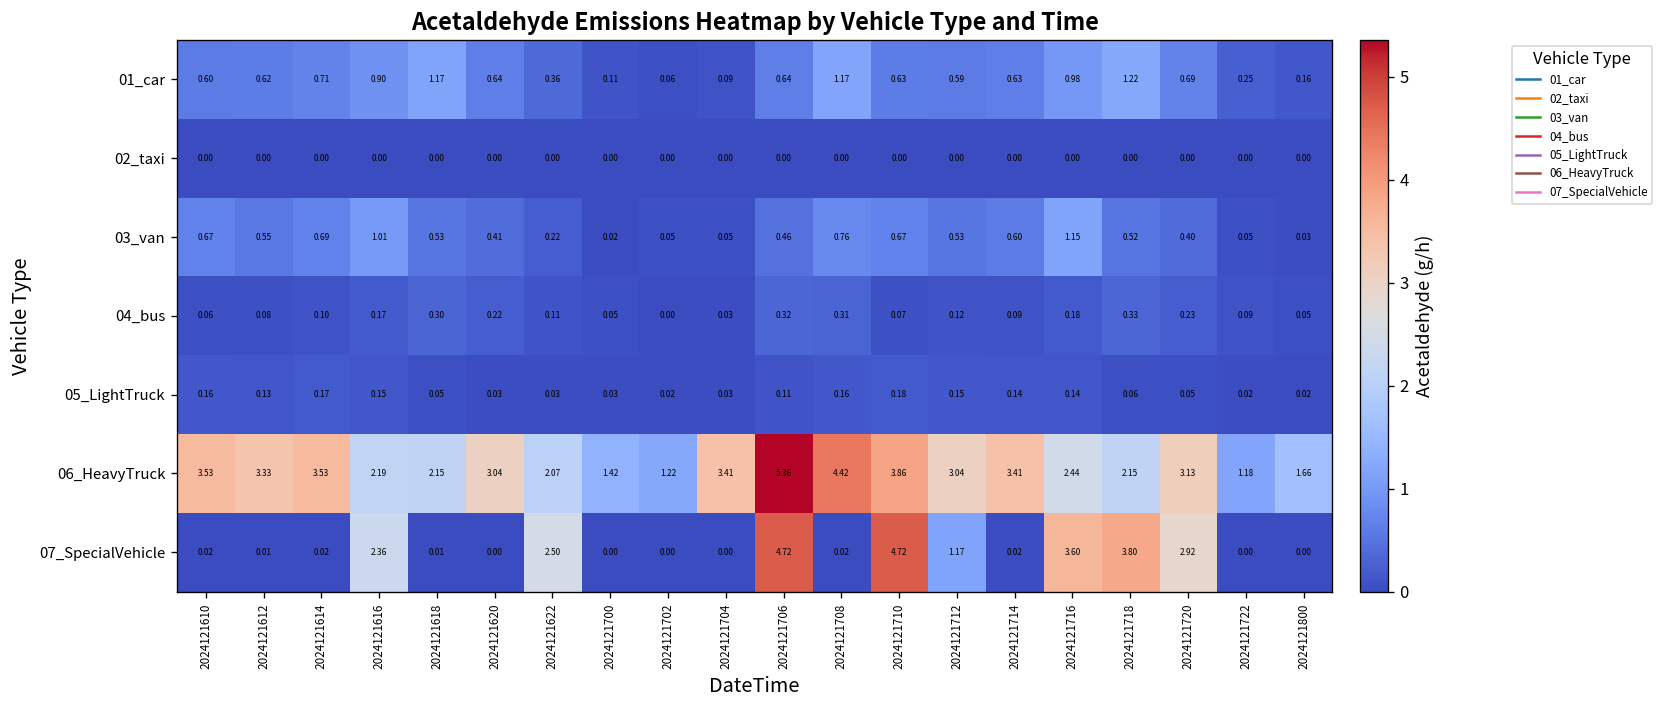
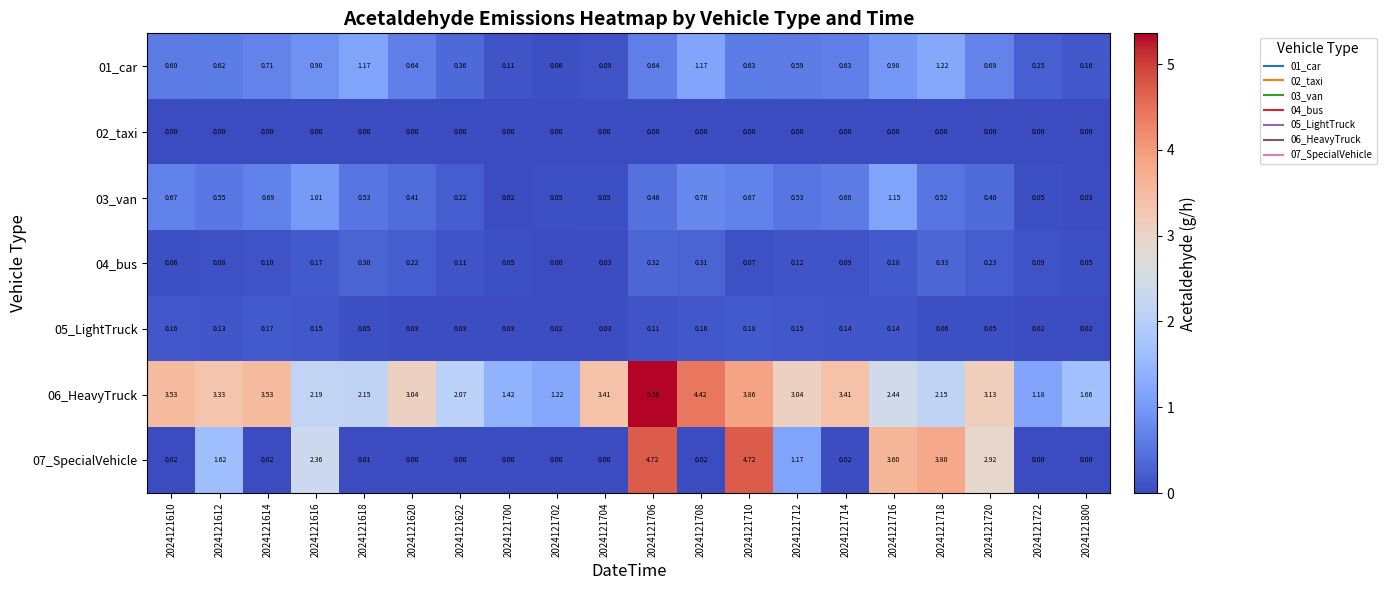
  {
    "01_car": {
      "2024121610": 0.60,
      "2024121612": 0.62,
      "2024121614": 0.71,
      "2024121616": 0.90,
      "2024121618": 1.17,
      "2024121620": 0.64,
      "2024121622": 0.36,
      "2024121700": 0.11,
      "2024121702": 0.06,
      "2024121704": 0.09,
      "2024121706": 0.64,
      "2024121708": 1.17,
      "2024121710": 0.63,
      "2024121712": 0.59,
      "2024121714": 0.63,
      "2024121716": 0.98,
      "2024121718": 1.22,
      "2024121720": 0.69,
      "2024121722": 0.25,
      "2024121800": 0.16
    },
    "02_taxi": {
      "2024121610": 0.00,
      "2024121612": 0.00,
      "2024121614": 0.00,
      "2024121616": 0.00,
      "2024121618": 0.00,
      "2024121620": 0.00,
      "2024121622": 0.00,
      "2024121700": 0.00,
      "2024121702": 0.00,
      "2024121704": 0.00,
      "2024121706": 0.00,
      "2024121708": 0.00,
      "2024121710": 0.00,
      "2024121712": 0.00,
      "2024121714": 0.00,
      "2024121716": 0.00,
      "2024121718": 0.00,
      "2024121720": 0.00,
      "2024121722": 0.00,
      "2024121800": 0.00
    },
    "03_van": {
      "2024121610": 0.67,
      "2024121612": 0.55,
      "2024121614": 0.69,
      "2024121616": 1.01,
      "2024121618": 0.53,
      "2024121620": 0.41,
      "2024121622": 0.22,
      "2024121700": 0.02,
      "2024121702": 0.05,
      "2024121704": 0.05,
      "2024121706": 0.46,
      "2024121708": 0.76,
      "2024121710": 0.67,
      "2024121712": 0.53,
      "2024121714": 0.60,
      "2024121716": 1.15,
      "2024121718": 0.52,
      "2024121720": 0.40,
      "2024121722": 0.05,
      "2024121800": 0.03
    },
    "04_bus": {
      "2024121610": 0.06,
      "2024121612": 0.08,
      "2024121614": 0.10,
      "2024121616": 0.17,
      "2024121618": 0.30,
      "2024121620": 0.22,
      "2024121622": 0.11,
      "2024121700": 0.05,
      "2024121702": 0.00,
      "2024121704": 0.03,
      "2024121706": 0.32,
      "2024121708": 0.31,
      "2024121710": 0.07,
      "2024121712": 0.12,
      "2024121714": 0.09,
      "2024121716": 0.18,
      "2024121718": 0.33,
      "2024121720": 0.23,
      "2024121722": 0.09,
      "2024121800": 0.05
    },
    "05_LightTruck": {
      "2024121610": 0.16,
      "2024121612": 0.13,
      "2024121614": 0.17,
      "2024121616": 0.15,
      "2024121618": 0.05,
      "2024121620": 0.03,
      "2024121622": 0.03,
      "2024121700": 0.03,
      "2024121702": 0.02,
      "2024121704": 0.03,
      "2024121706": 0.11,
      "2024121708": 0.16,
      "2024121710": 0.18,
      "2024121712": 0.15,
      "2024121714": 0.14,
      "2024121716": 0.14,
      "2024121718": 0.06,
      "2024121720": 0.05,
      "2024121722": 0.02,
      "2024121800": 0.02
    },
    "06_HeavyTruck": {
      "2024121610": 3.53,
      "2024121612": 3.33,
      "2024121614": 3.53,
      "2024121616": 2.19,
      "2024121618": 2.15,
      "2024121620": 3.04,
      "2024121622": 2.07,
      "2024121700": 1.42,
      "2024121702": 1.22,
      "2024121704": 3.41,
      "2024121706": 5.36,
      "2024121708": 4.42,
      "2024121710": 3.86,
      "2024121712": 3.04,
      "2024121714": 3.41,
      "2024121716": 2.44,
      "2024121718": 2.15,
      "2024121720": 3.13,
      "2024121722": 1.18,
      "2024121800": 1.66
    },
    "07_SpecialVehicle": {
      "2024121610": 0.02,
-     "2024121612": 0.01,
+     "2024121612": 1.62,
      "2024121614": 0.02,
      "2024121616": 2.36,
      "2024121618": 0.01,
      "2024121620": 0.00,
-     "2024121622": 2.50,
+     "2024121622": 0.00,
      "2024121700": 0.00,
      "2024121702": 0.00,
      "2024121704": 0.00,
      "2024121706": 4.72,
      "2024121708": 0.02,
      "2024121710": 4.72,
      "2024121712": 1.17,
      "2024121714": 0.02,
      "2024121716": 3.60,
      "2024121718": 3.80,
      "2024121720": 2.92,
      "2024121722": 0.00,
      "2024121800": 0.00
    }
  }
